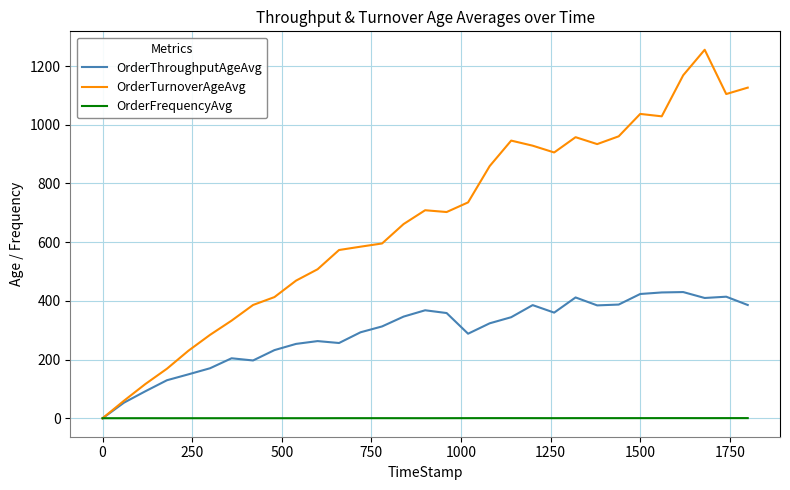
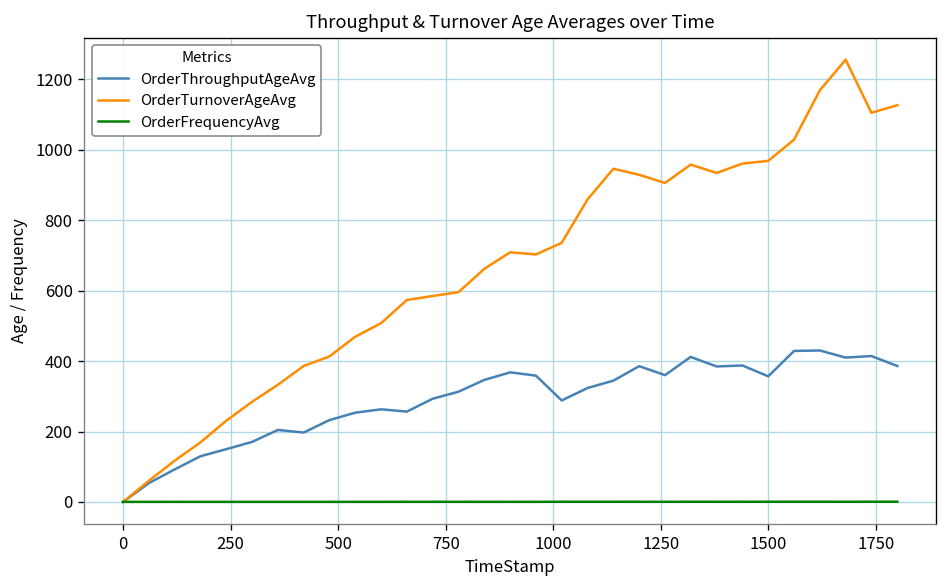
  {
    "OrderThroughputAgeAvg": {
-     "1500": 420
+     "1500": 360
    },
    "OrderTurnoverAgeAvg": {
-     "1500": 1040
+     "1500": 970
    },
    "OrderFrequencyAvg": {
      "1500": 0
    }
  }
